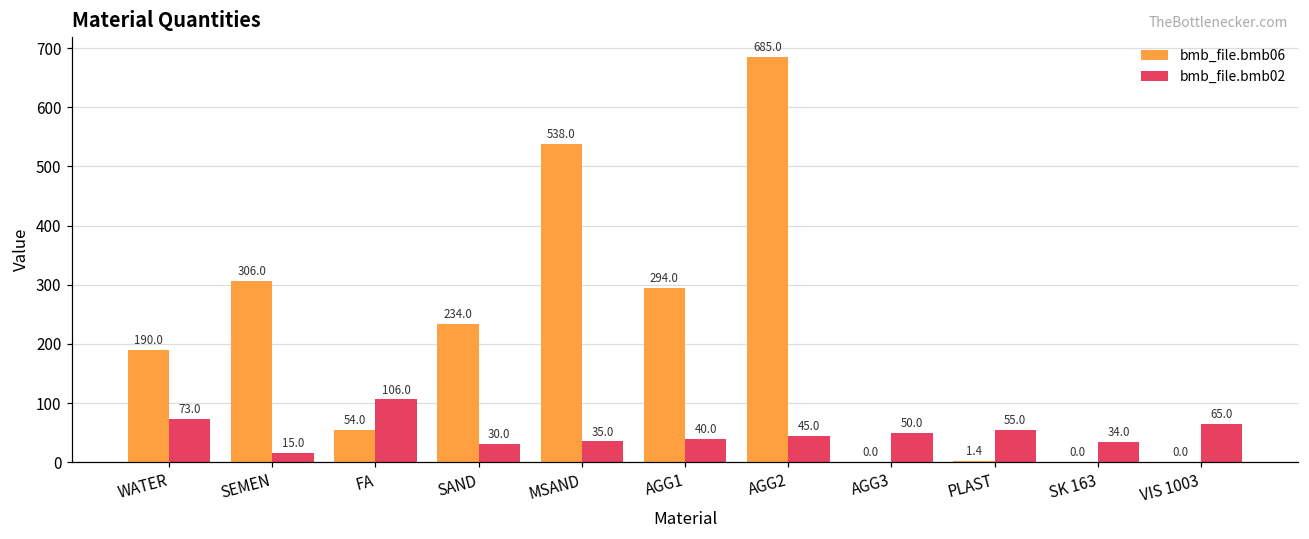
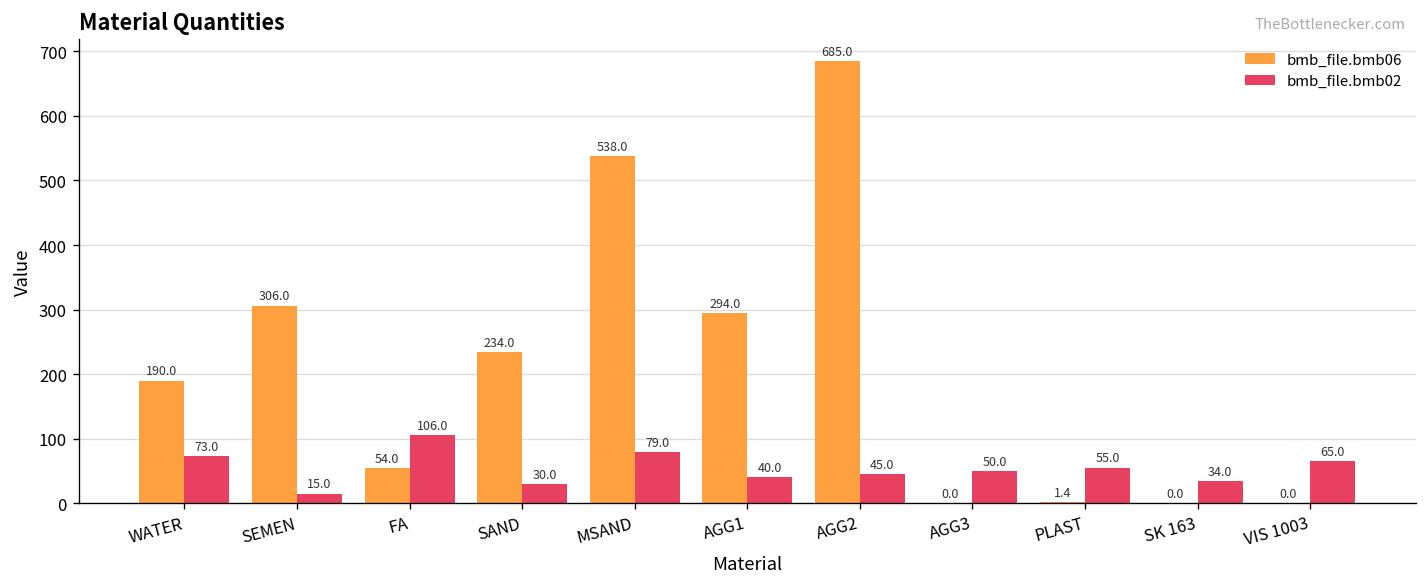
  {
    "bmb_file.bmb06": {
      "WATER": 190.0,
      "SEMEN": 306.0,
      "FA": 54.0,
      "SAND": 234.0,
      "MSAND": 538.0,
      "AGG1": 294.0,
      "AGG2": 685.0,
      "AGG3": 0.0,
      "PLAST": 1.4,
      "SK 163": 0.0,
      "VIS 1003": 0.0
    },
    "bmb_file.bmb02": {
      "WATER": 73.0,
      "SEMEN": 15.0,
      "FA": 106.0,
      "SAND": 30.0,
-     "MSAND": 35.0,
+     "MSAND": 79.0,
      "AGG1": 40.0,
      "AGG2": 45.0,
      "AGG3": 50.0,
      "PLAST": 55.0,
      "SK 163": 34.0,
      "VIS 1003": 65.0
    }
  }
